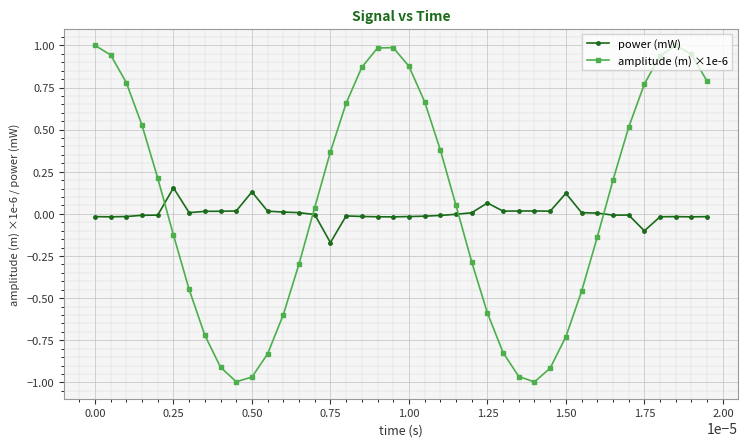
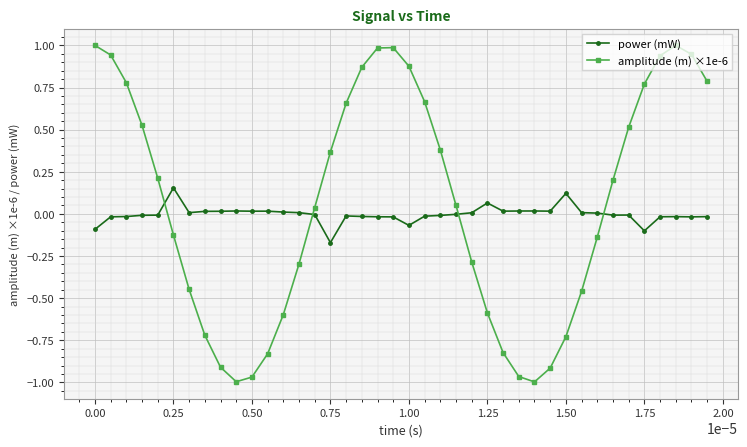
  {
    "power (mW)": {
-     "0.00": -0.02,
+     "0.00": -0.09,
      "0.25": 0.15,
-     "0.50": 0.13,
+     "0.50": 0.02,
      "0.75": -0.17,
-     "1.00": -0.02,
+     "1.00": -0.07,
      "1.25": 0.06,
      "1.50": 0.12,
      "1.75": -0.10
    },
    "amplitude (m) ×1e-6": {
      "0.00": 1.00,
      "0.25": -0.13,
      "0.50": -0.97,
      "0.75": 0.37,
      "1.00": 0.88,
      "1.25": -0.59,
      "1.50": -0.73,
      "1.75": 0.77
    }
  }
